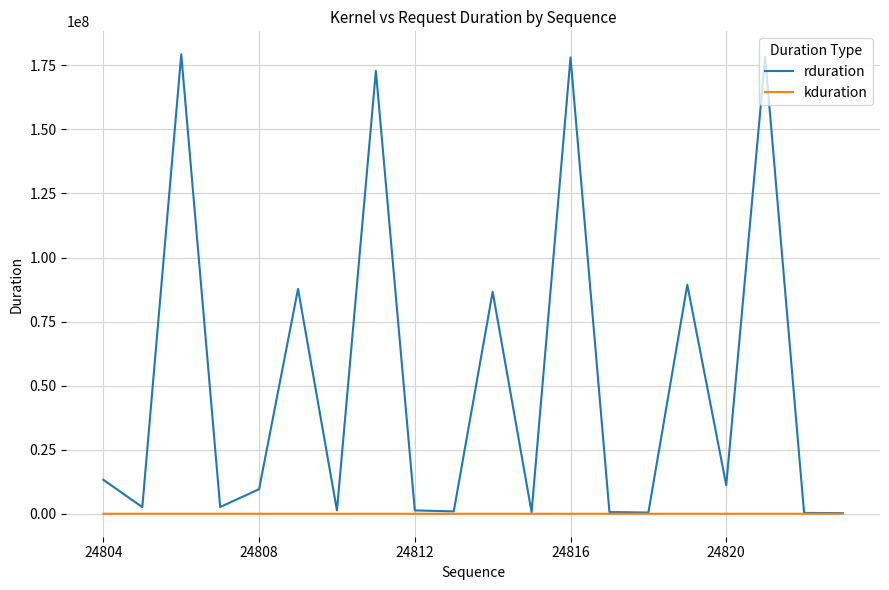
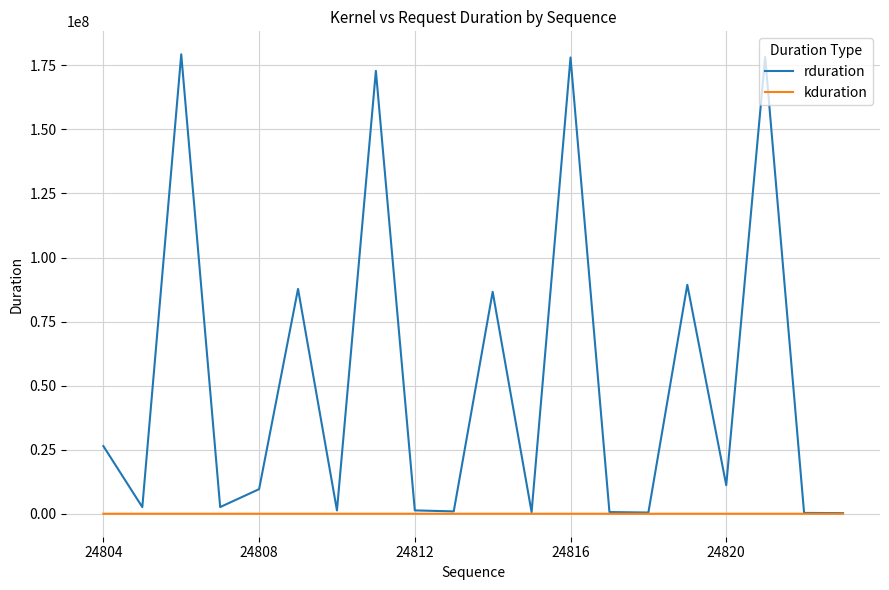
  {
    "rduration": {
-     "24804": 13000000,
+     "24804": 26000000,
      "24808": 10000000,
      "24812": 1000000,
      "24816": 178000000,
      "24820": 11000000
    },
    "kduration": {
      "24804": 0,
      "24808": 0,
      "24812": 0,
      "24816": 0,
      "24820": 0
    }
  }
